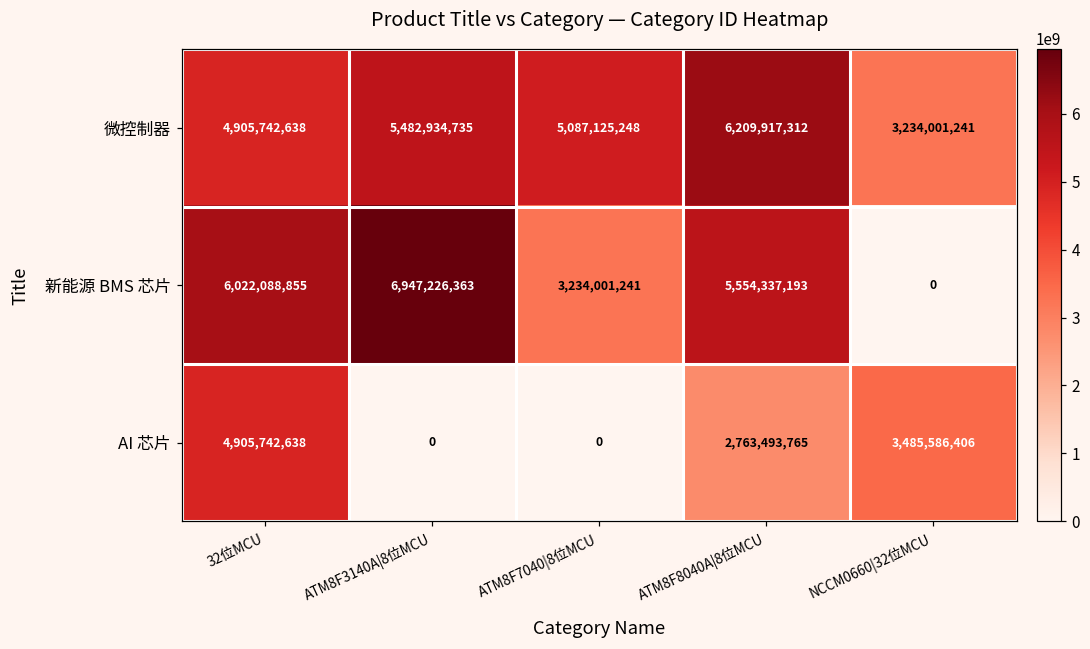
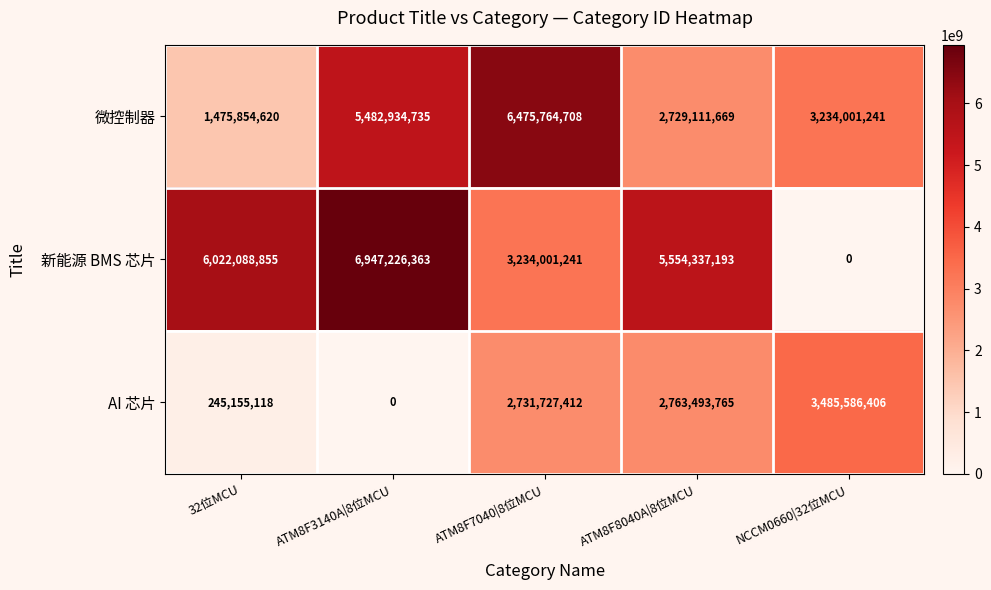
  {
    "微控制器": {
-     "32位MCU": "4,905,742,638",
+     "32位MCU": "1,475,854,620",
      "ATM8F3140A|8位MCU": "5,482,934,735",
-     "ATM8F7040|8位MCU": "5,087,125,248",
-     "ATM8F8040A|8位MCU": "6,209,917,312",
+     "ATM8F7040|8位MCU": "6,475,764,708",
+     "ATM8F8040A|8位MCU": "2,729,111,669",
      "NCCM0660|32位MCU": "3,234,001,241"
    },
    "新能源 BMS 芯片": {
      "32位MCU": "6,022,088,855",
      "ATM8F3140A|8位MCU": "6,947,226,363",
      "ATM8F7040|8位MCU": "3,234,001,241",
      "ATM8F8040A|8位MCU": "5,554,337,193",
      "NCCM0660|32位MCU": "0"
    },
    "AI 芯片": {
-     "32位MCU": "4,905,742,638",
+     "32位MCU": "245,155,118",
      "ATM8F3140A|8位MCU": "0",
-     "ATM8F7040|8位MCU": "0",
+     "ATM8F7040|8位MCU": "2,731,727,412",
      "ATM8F8040A|8位MCU": "2,763,493,765",
      "NCCM0660|32位MCU": "3,485,586,406"
    }
  }
